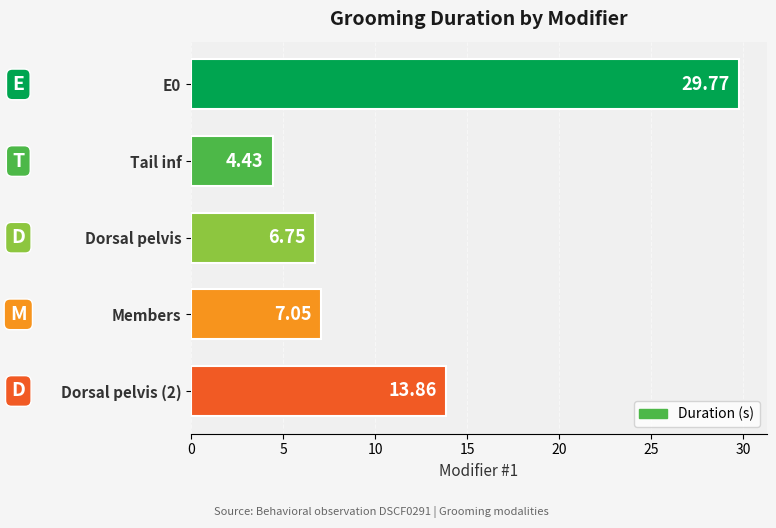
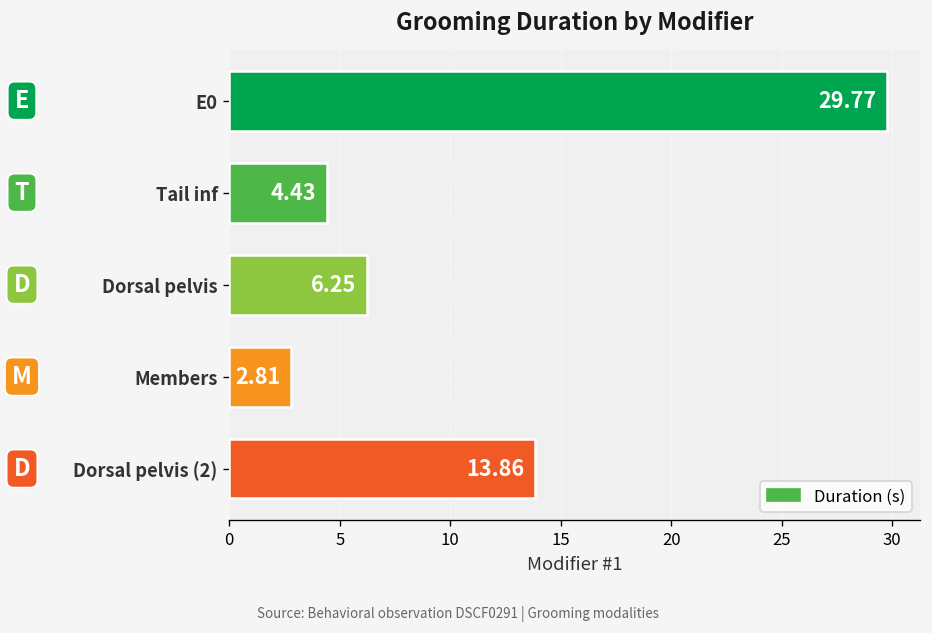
  {
    "E0": 29.77,
    "Tail inf": 4.43,
-   "Dorsal pelvis": 6.75,
-   "Members": 7.05,
+   "Dorsal pelvis": 6.25,
+   "Members": 2.81,
    "Dorsal pelvis (2)": 13.86
  }
